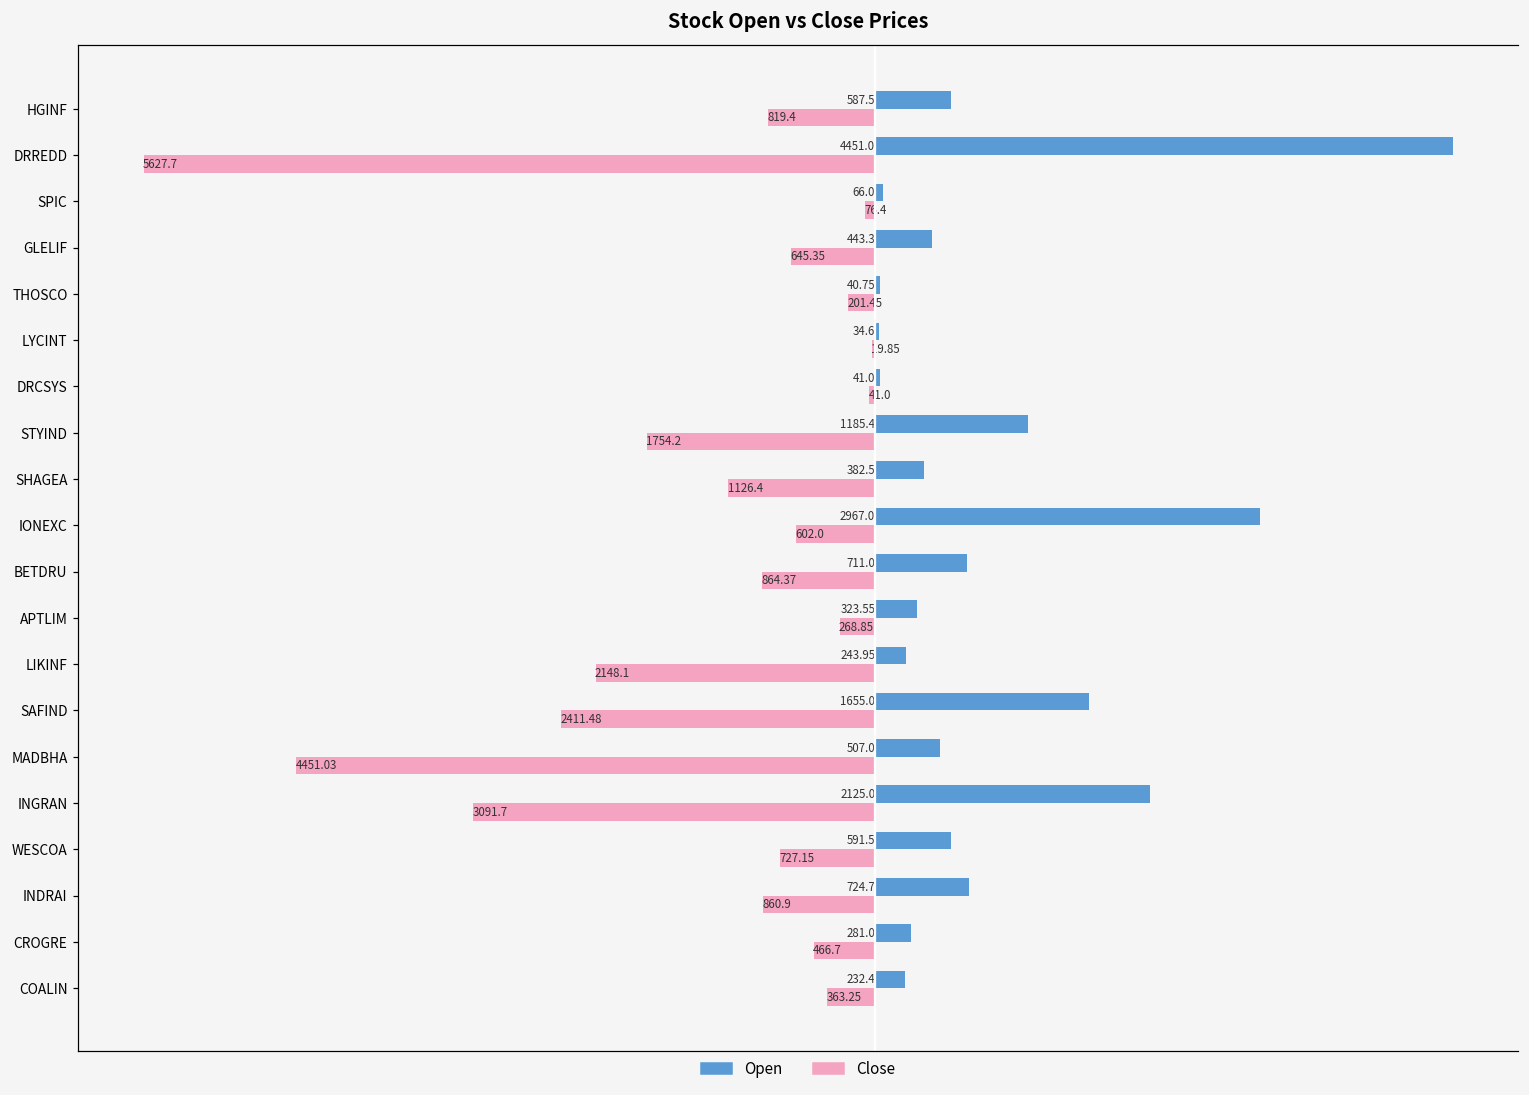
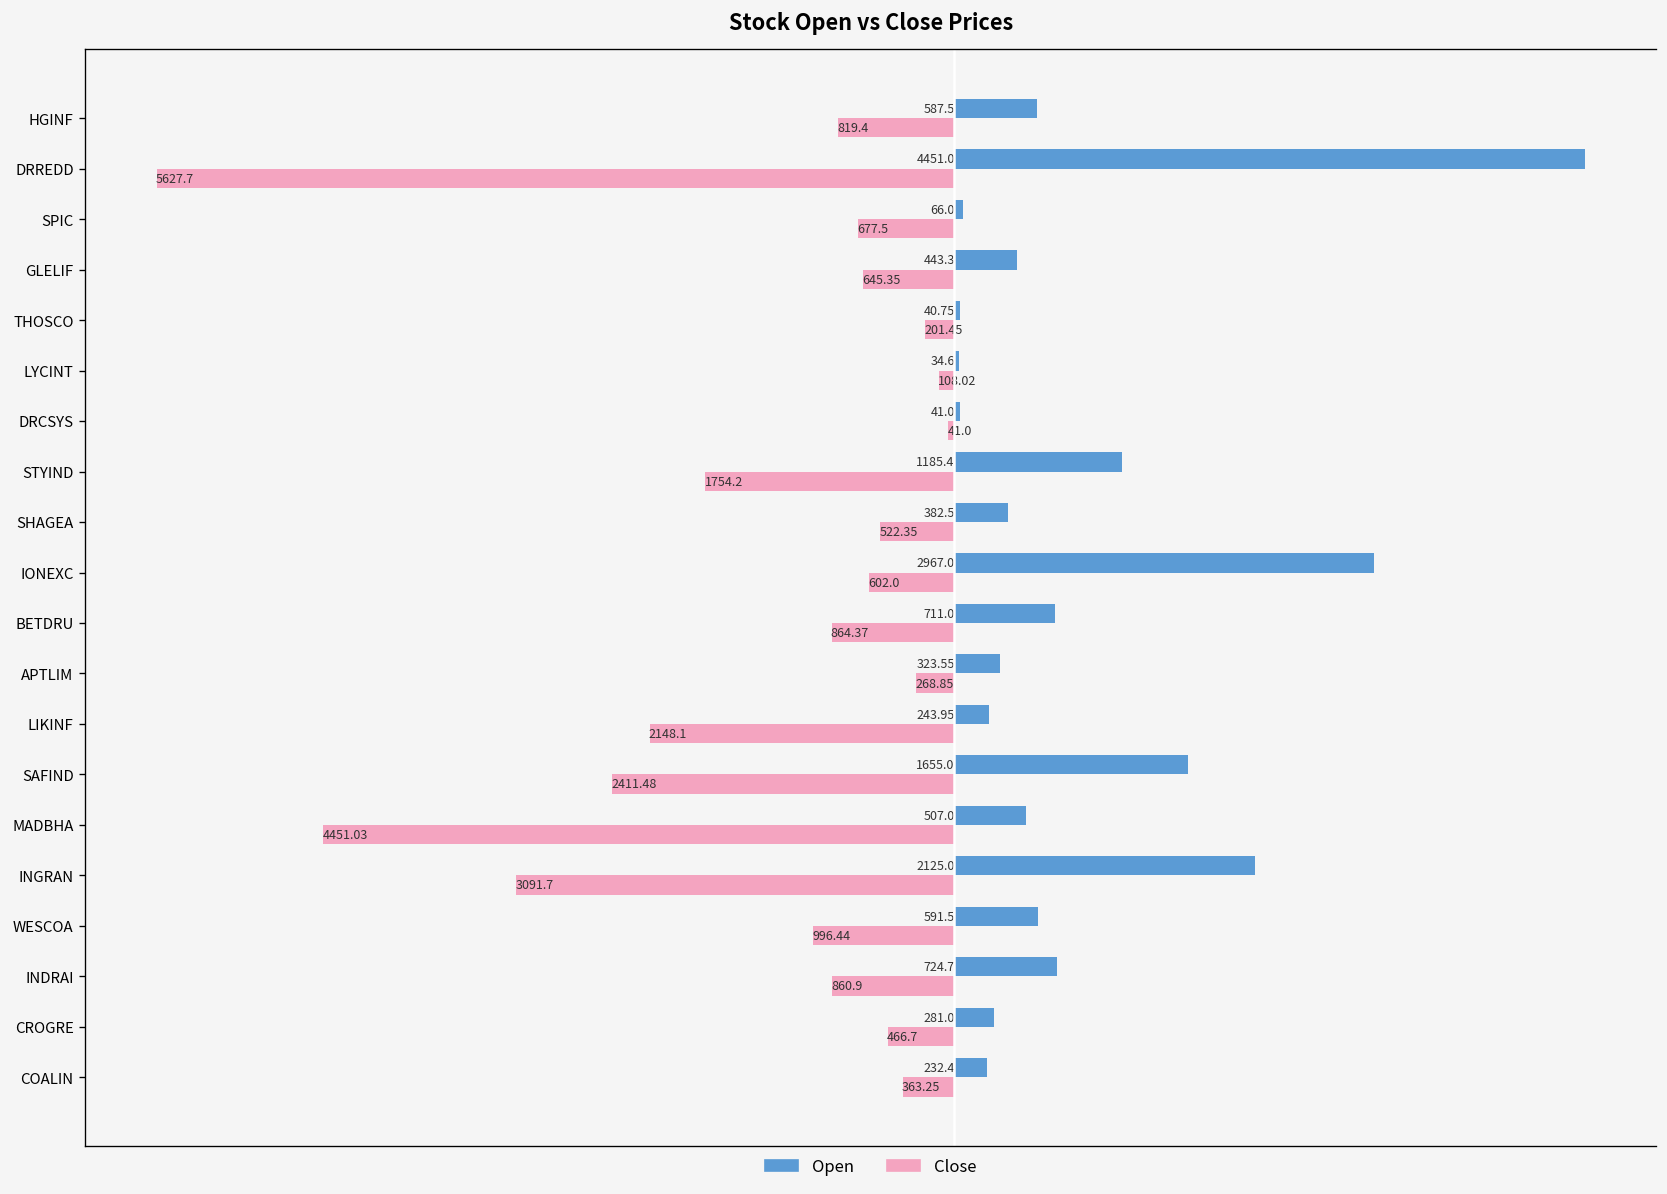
  {
    "Close": {
      "HGINF": 819.4,
      "DRREDD": 5627.7,
-     "SPIC": 76.4,
+     "SPIC": 677.5,
      "GLELIF": 645.35,
      "THOSCO": 201.45,
-     "LYCINT": 19.85,
+     "LYCINT": 108.02,
      "DRCSYS": 41.0,
      "STYIND": 1754.2,
-     "SHAGEA": 1126.4,
+     "SHAGEA": 522.35,
      "IONEXC": 602.0,
      "BETDRU": 864.37,
      "APTLIM": 268.85,
      "LIKINF": 2148.1,
      "SAFIND": 2411.48,
      "MADBHA": 4451.03,
      "INGRAN": 3091.7,
-     "WESCOA": 727.15,
+     "WESCOA": 996.44,
      "INDRAI": 860.9,
      "CROGRE": 466.7,
      "COALIN": 363.25
    }
  }
